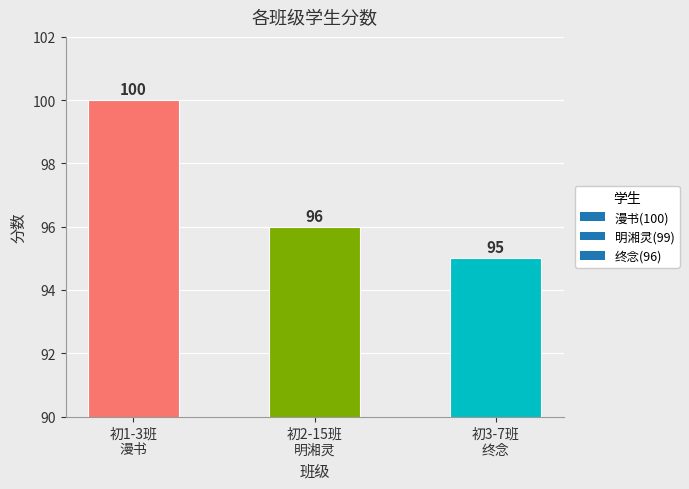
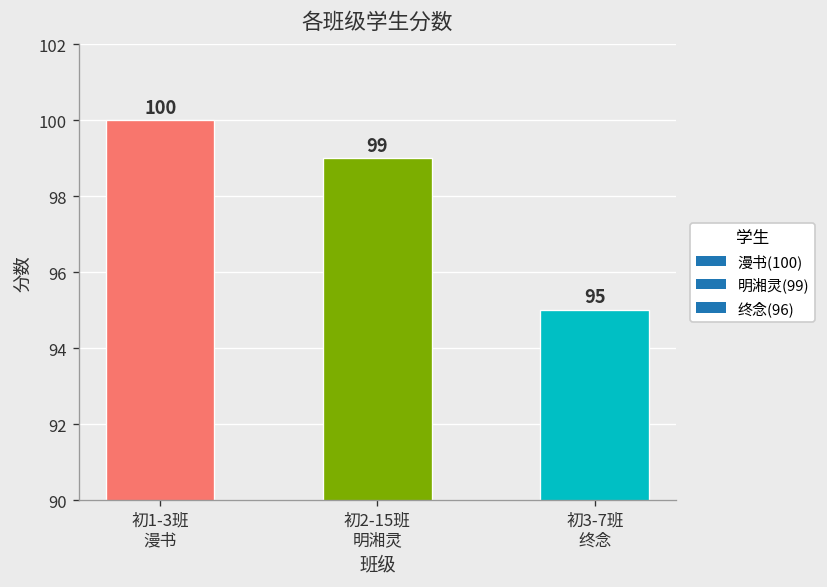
  {
    "初1-3班 漫书": 100,
-   "初2-15班 明湘灵": 96,
+   "初2-15班 明湘灵": 99,
    "初3-7班 终念": 95
  }
